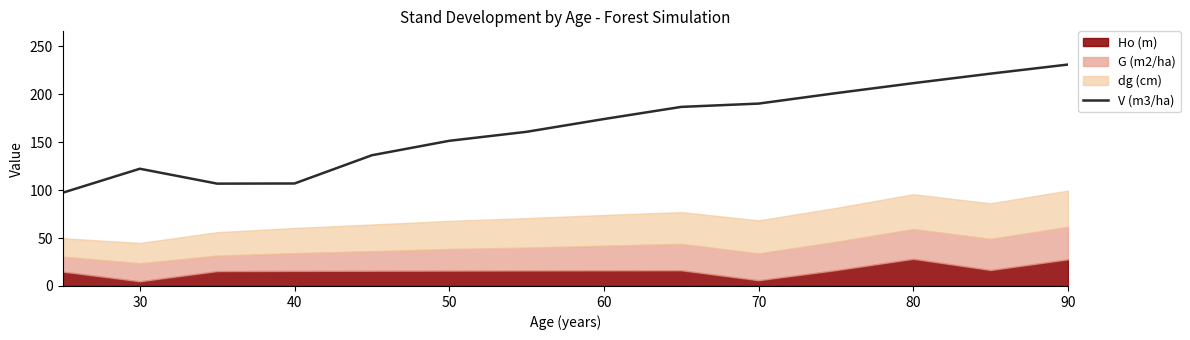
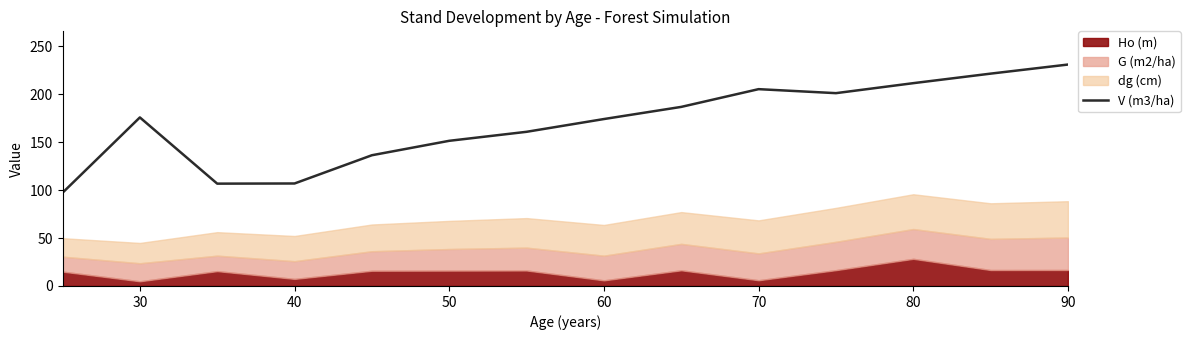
  {
    "V (m3/ha)": {
-     "30": 120,
+     "30": 180,
      "40": 110,
      "50": 150,
      "60": 170,
-     "70": 190,
+     "70": 210,
      "80": 210,
      "90": 230
    },
    "Ho (m)": {
      "30": 0,
-     "40": 20,
+     "40": 10,
      "50": 20,
-     "60": 20,
+     "60": 10,
      "70": 10,
      "80": 30,
-     "90": 30
+     "90": 20
    }
  }
